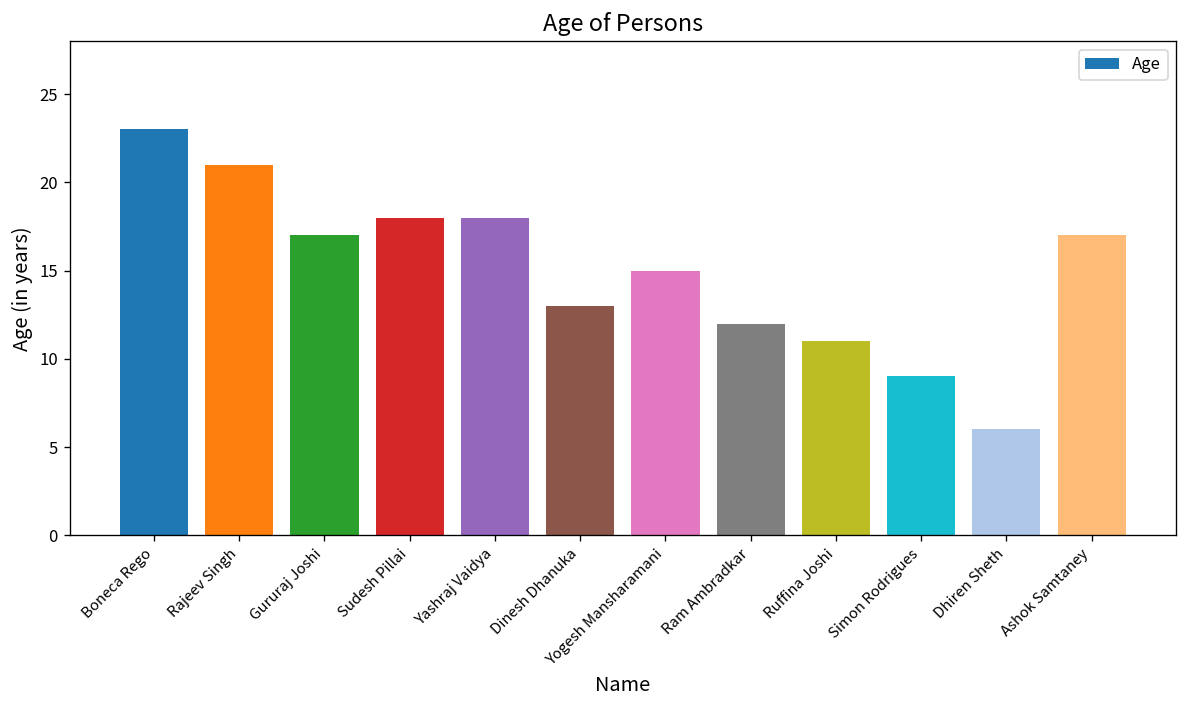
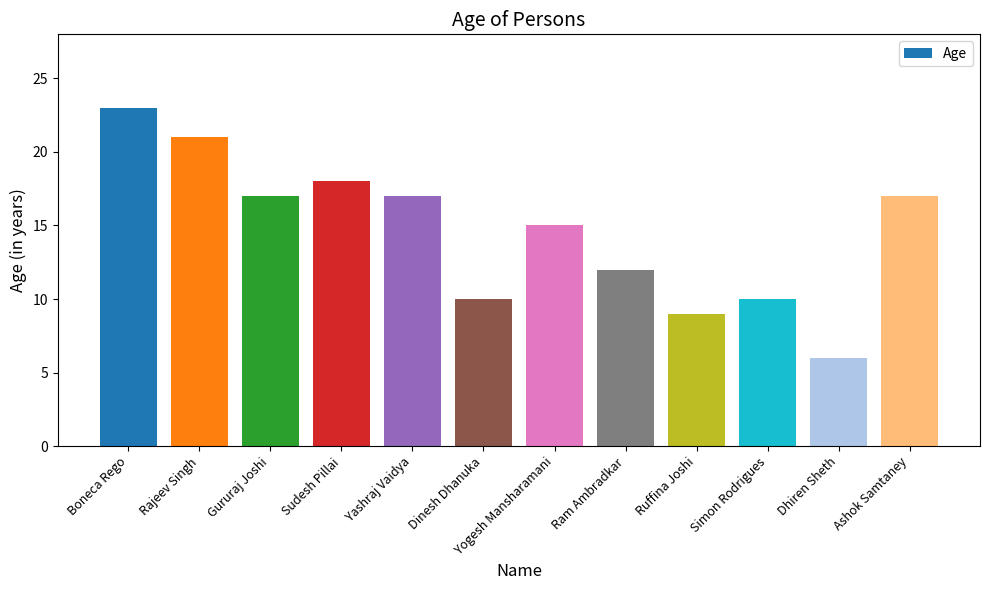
  {
    "Boneca Rego": 23,
    "Rajeev Singh": 21,
    "Gururaj Joshi": 17,
    "Sudesh Pillai": 18,
-   "Yashraj Vaidya": 18,
-   "Dinesh Dhanuka": 13,
+   "Yashraj Vaidya": 17,
+   "Dinesh Dhanuka": 10,
    "Yogesh Mansharamani": 15,
    "Ram Ambradkar": 12,
-   "Ruffina Joshi": 11,
-   "Simon Rodrigues": 9,
+   "Ruffina Joshi": 9,
+   "Simon Rodrigues": 10,
    "Dhiren Sheth": 6,
    "Ashok Samtaney": 17
  }
